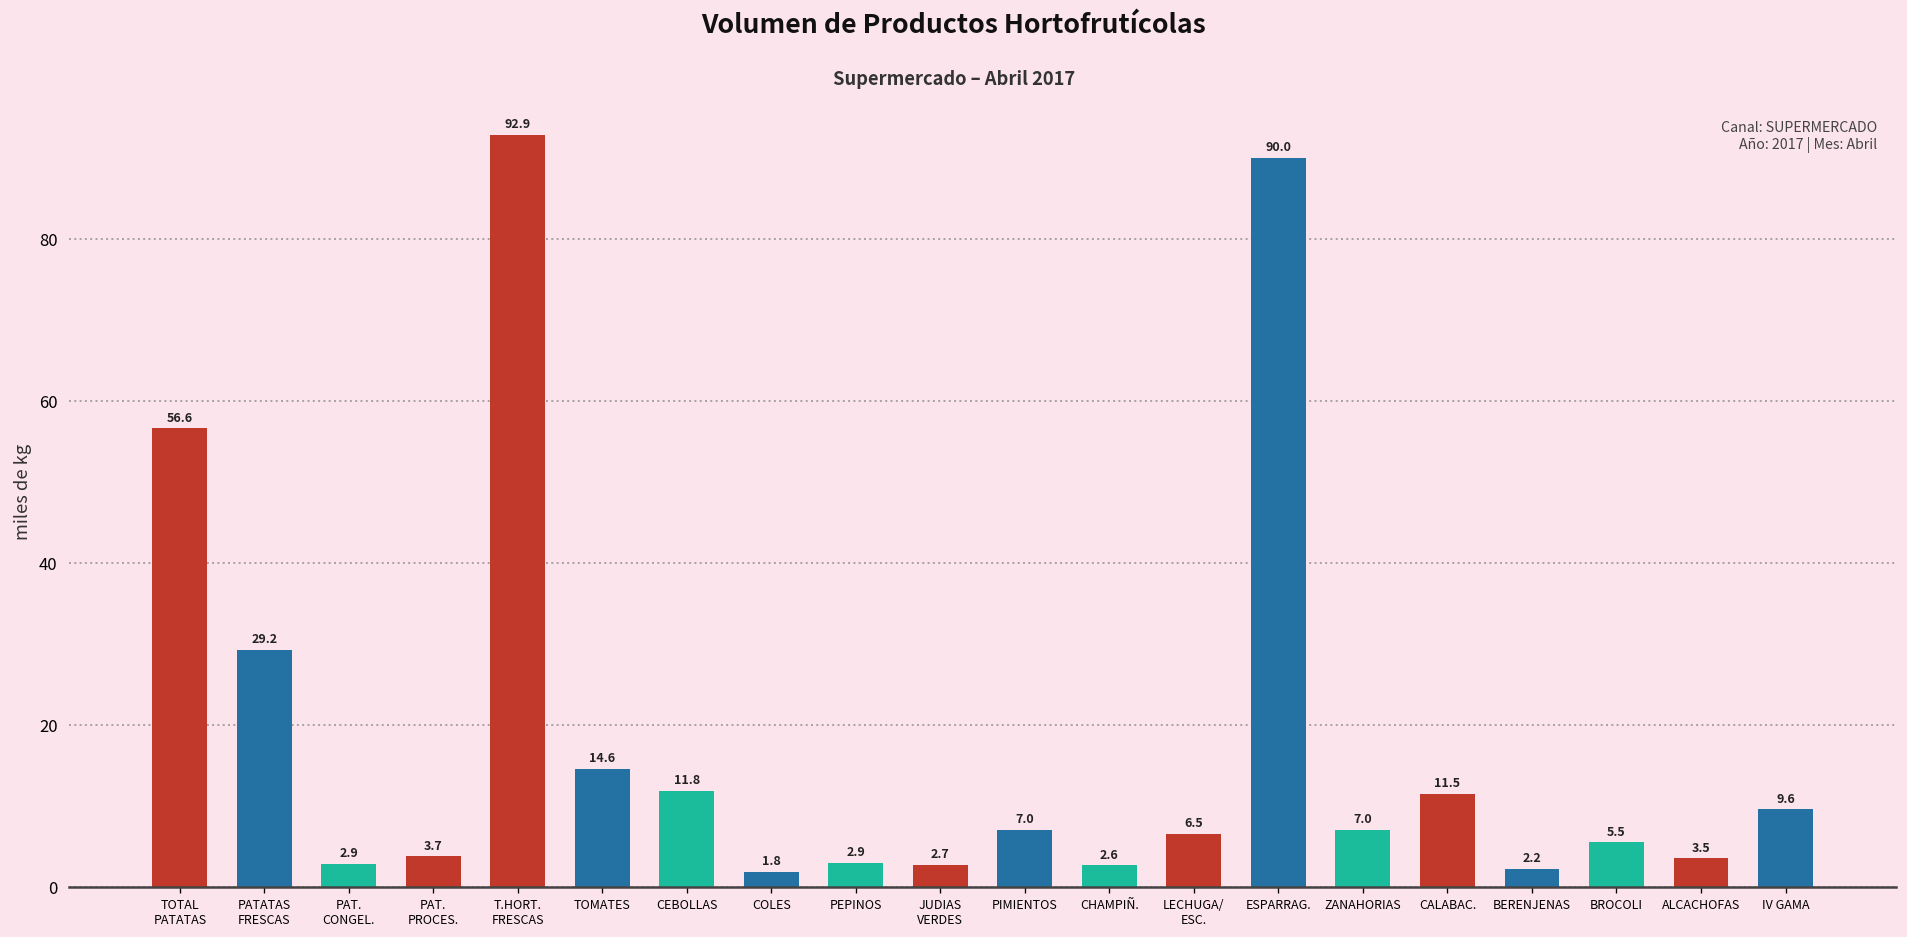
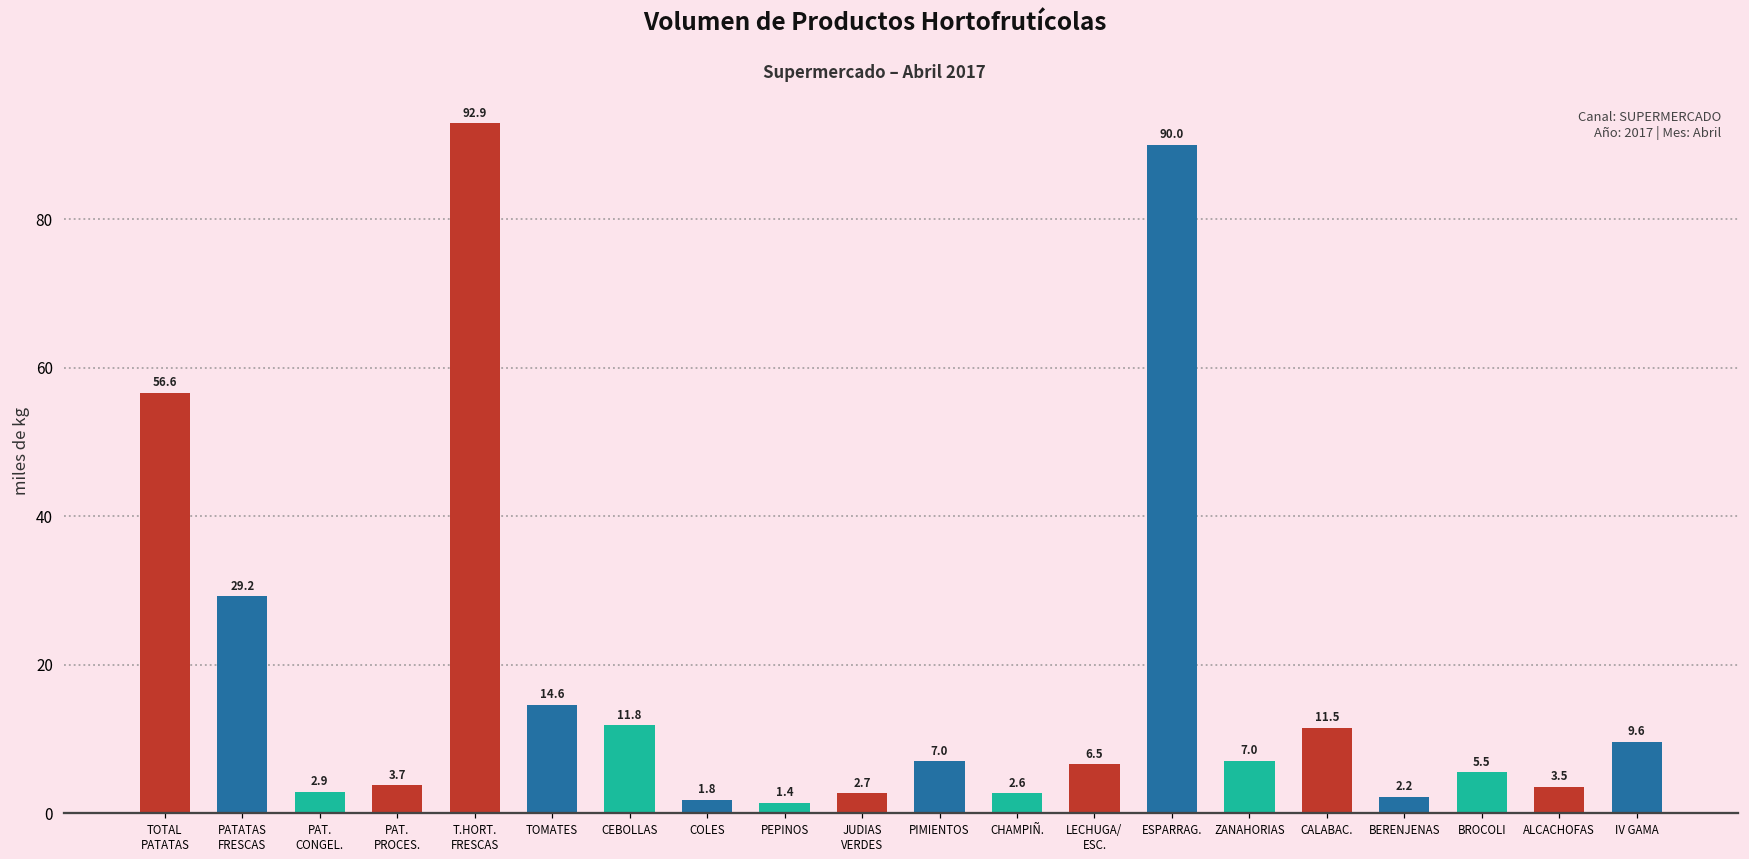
  {
    "TOTAL PATATAS": 56.6,
    "PATATAS FRESCAS": 29.2,
    "PAT. CONGEL.": 2.9,
    "PAT. PROCES.": 3.7,
    "T.HORT. FRESCAS": 92.9,
    "TOMATES": 14.6,
    "CEBOLLAS": 11.8,
    "COLES": 1.8,
-   "PEPINOS": 2.9,
+   "PEPINOS": 1.4,
    "JUDIAS VERDES": 2.7,
    "PIMIENTOS": 7.0,
    "CHAMPIÑ.": 2.6,
    "LECHUGA/ ESC.": 6.5,
    "ESPARRAG.": 90.0,
    "ZANAHORIAS": 7.0,
    "CALABAC.": 11.5,
    "BERENJENAS": 2.2,
    "BROCOLI": 5.5,
    "ALCACHOFAS": 3.5,
    "IV GAMA": 9.6
  }
